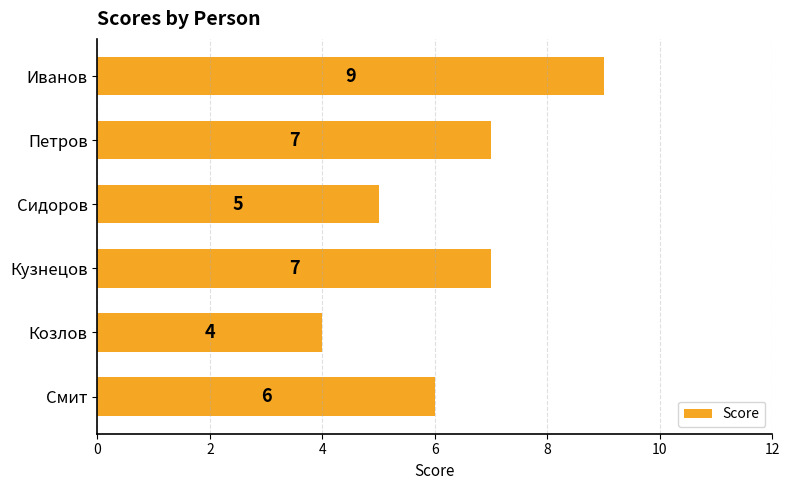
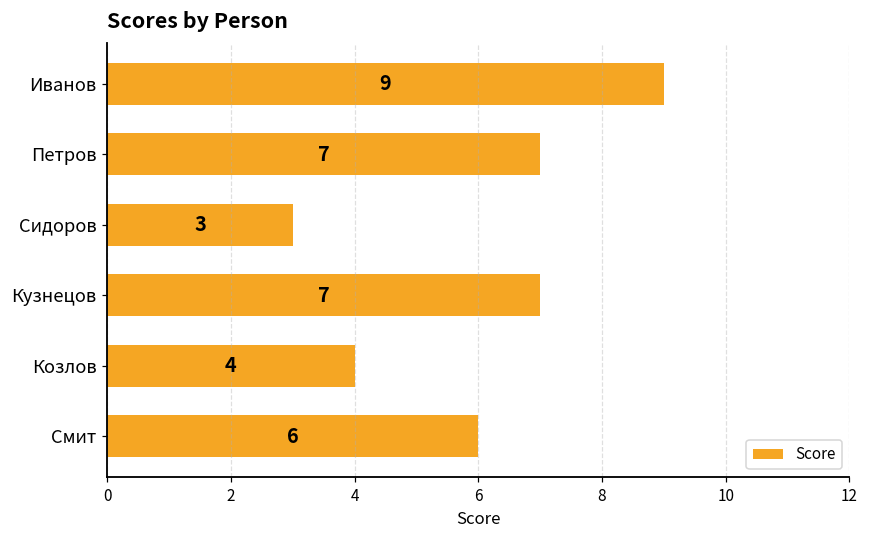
  {
    "Иванов": 9,
    "Петров": 7,
-   "Сидоров": 5,
+   "Сидоров": 3,
    "Кузнецов": 7,
    "Козлов": 4,
    "Смит": 6
  }
